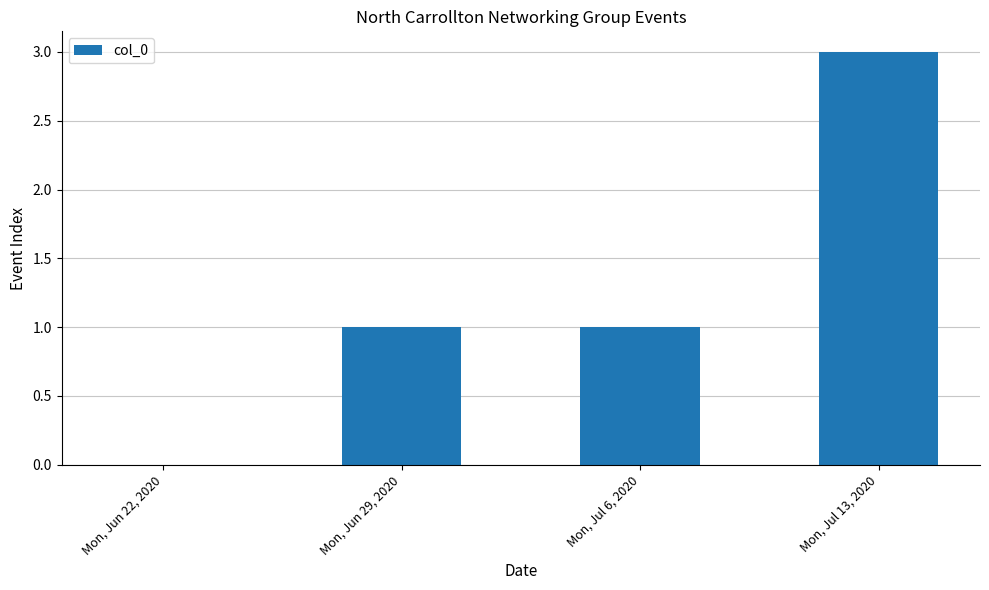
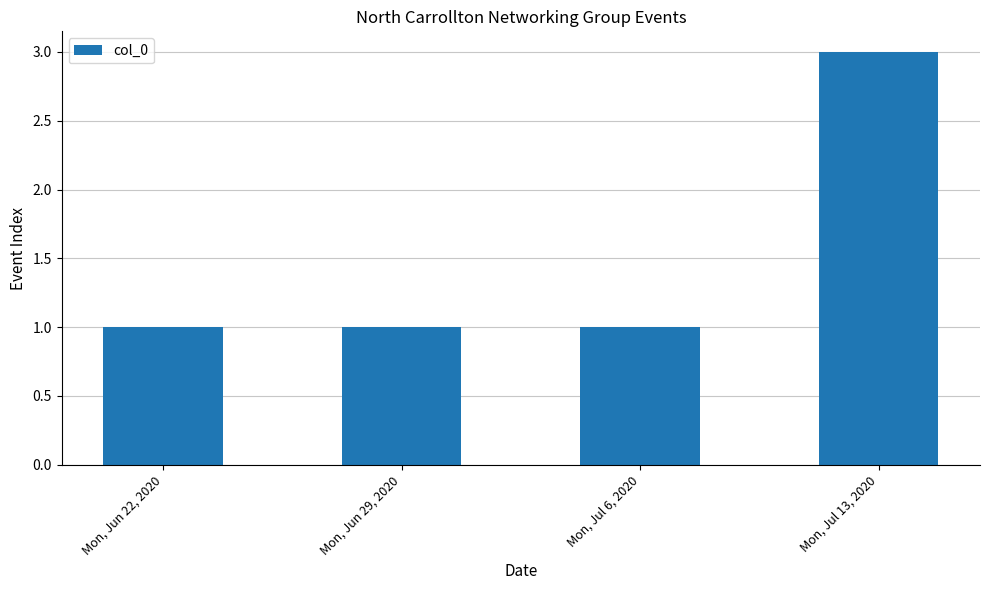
  {
-   "Mon, Jun 22, 2020": 0,
+   "Mon, Jun 22, 2020": 1,
    "Mon, Jun 29, 2020": 1,
    "Mon, Jul 6, 2020": 1,
    "Mon, Jul 13, 2020": 3
  }
